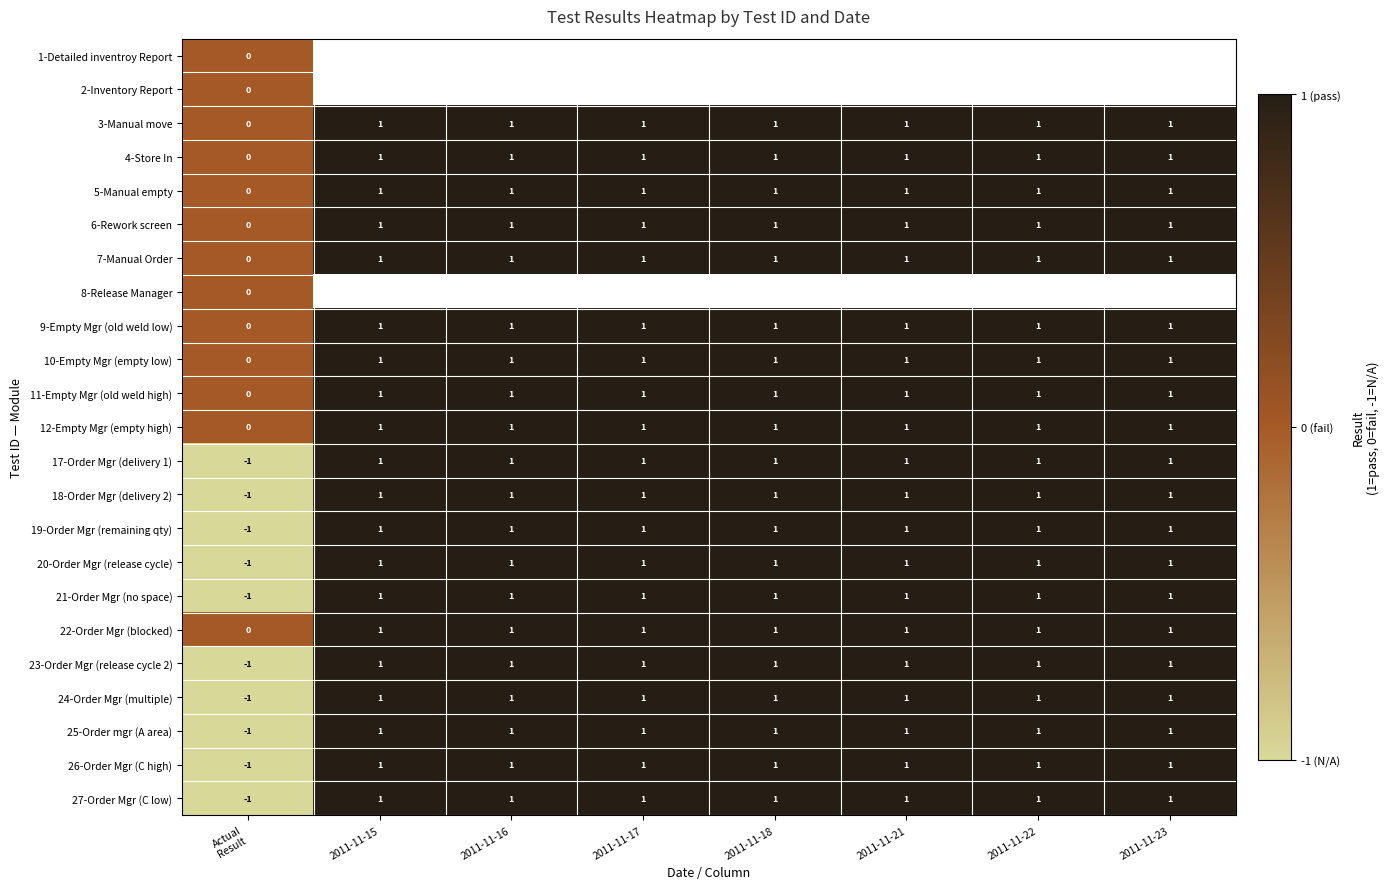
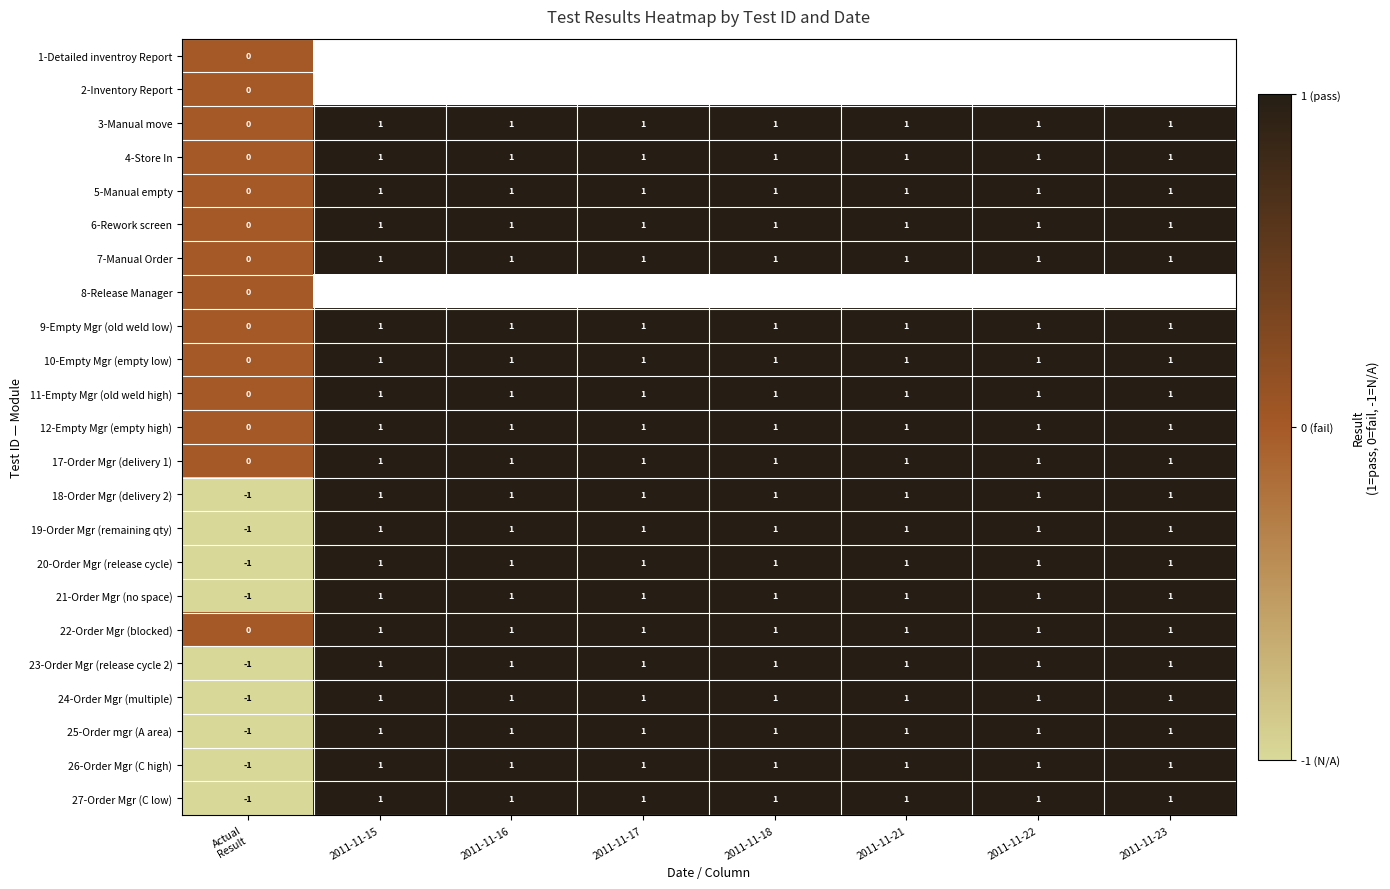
  {
    "1-Detailed inventroy Report": {
      "Actual Result": 0
    },
    "2-Inventory Report": {
      "Actual Result": 0
    },
    "3-Manual move": {
      "Actual Result": 0,
      "2011-11-15": 1,
      "2011-11-16": 1,
      "2011-11-17": 1,
      "2011-11-18": 1,
      "2011-11-21": 1,
      "2011-11-22": 1,
      "2011-11-23": 1
    },
    "4-Store In": {
      "Actual Result": 0,
      "2011-11-15": 1,
      "2011-11-16": 1,
      "2011-11-17": 1,
      "2011-11-18": 1,
      "2011-11-21": 1,
      "2011-11-22": 1,
      "2011-11-23": 1
    },
    "5-Manual empty": {
      "Actual Result": 0,
      "2011-11-15": 1,
      "2011-11-16": 1,
      "2011-11-17": 1,
      "2011-11-18": 1,
      "2011-11-21": 1,
      "2011-11-22": 1,
      "2011-11-23": 1
    },
    "6-Rework screen": {
      "Actual Result": 0,
      "2011-11-15": 1,
      "2011-11-16": 1,
      "2011-11-17": 1,
      "2011-11-18": 1,
      "2011-11-21": 1,
      "2011-11-22": 1,
      "2011-11-23": 1
    },
    "7-Manual Order": {
      "Actual Result": 0,
      "2011-11-15": 1,
      "2011-11-16": 1,
      "2011-11-17": 1,
      "2011-11-18": 1,
      "2011-11-21": 1,
      "2011-11-22": 1,
      "2011-11-23": 1
    },
    "8-Release Manager": {
      "Actual Result": 0
    },
    "9-Empty Mgr (old weld low)": {
      "Actual Result": 0,
      "2011-11-15": 1,
      "2011-11-16": 1,
      "2011-11-17": 1,
      "2011-11-18": 1,
      "2011-11-21": 1,
      "2011-11-22": 1,
      "2011-11-23": 1
    },
    "10-Empty Mgr (empty low)": {
      "Actual Result": 0,
      "2011-11-15": 1,
      "2011-11-16": 1,
      "2011-11-17": 1,
      "2011-11-18": 1,
      "2011-11-21": 1,
      "2011-11-22": 1,
      "2011-11-23": 1
    },
    "11-Empty Mgr (old weld high)": {
      "Actual Result": 0,
      "2011-11-15": 1,
      "2011-11-16": 1,
      "2011-11-17": 1,
      "2011-11-18": 1,
      "2011-11-21": 1,
      "2011-11-22": 1,
      "2011-11-23": 1
    },
    "12-Empty Mgr (empty high)": {
      "Actual Result": 0,
      "2011-11-15": 1,
      "2011-11-16": 1,
      "2011-11-17": 1,
      "2011-11-18": 1,
      "2011-11-21": 1,
      "2011-11-22": 1,
      "2011-11-23": 1
    },
    "17-Order Mgr (delivery 1)": {
-     "Actual Result": -1,
+     "Actual Result": 0,
      "2011-11-15": 1,
      "2011-11-16": 1,
      "2011-11-17": 1,
      "2011-11-18": 1,
      "2011-11-21": 1,
      "2011-11-22": 1,
      "2011-11-23": 1
    },
    "18-Order Mgr (delivery 2)": {
      "Actual Result": -1,
      "2011-11-15": 1,
      "2011-11-16": 1,
      "2011-11-17": 1,
      "2011-11-18": 1,
      "2011-11-21": 1,
      "2011-11-22": 1,
      "2011-11-23": 1
    },
    "19-Order Mgr (remaining qty)": {
      "Actual Result": -1,
      "2011-11-15": 1,
      "2011-11-16": 1,
      "2011-11-17": 1,
      "2011-11-18": 1,
      "2011-11-21": 1,
      "2011-11-22": 1,
      "2011-11-23": 1
    },
    "20-Order Mgr (release cycle)": {
      "Actual Result": -1,
      "2011-11-15": 1,
      "2011-11-16": 1,
      "2011-11-17": 1,
      "2011-11-18": 1,
      "2011-11-21": 1,
      "2011-11-22": 1,
      "2011-11-23": 1
    },
    "21-Order Mgr (no space)": {
      "Actual Result": -1,
      "2011-11-15": 1,
      "2011-11-16": 1,
      "2011-11-17": 1,
      "2011-11-18": 1,
      "2011-11-21": 1,
      "2011-11-22": 1,
      "2011-11-23": 1
    },
    "22-Order Mgr (blocked)": {
      "Actual Result": 0,
      "2011-11-15": 1,
      "2011-11-16": 1,
      "2011-11-17": 1,
      "2011-11-18": 1,
      "2011-11-21": 1,
      "2011-11-22": 1,
      "2011-11-23": 1
    },
    "23-Order Mgr (release cycle 2)": {
      "Actual Result": -1,
      "2011-11-15": 1,
      "2011-11-16": 1,
      "2011-11-17": 1,
      "2011-11-18": 1,
      "2011-11-21": 1,
      "2011-11-22": 1,
      "2011-11-23": 1
    },
    "24-Order Mgr (multiple)": {
      "Actual Result": -1,
      "2011-11-15": 1,
      "2011-11-16": 1,
      "2011-11-17": 1,
      "2011-11-18": 1,
      "2011-11-21": 1,
      "2011-11-22": 1,
      "2011-11-23": 1
    },
    "25-Order mgr (A area)": {
      "Actual Result": -1,
      "2011-11-15": 1,
      "2011-11-16": 1,
      "2011-11-17": 1,
      "2011-11-18": 1,
      "2011-11-21": 1,
      "2011-11-22": 1,
      "2011-11-23": 1
    },
    "26-Order Mgr (C high)": {
      "Actual Result": -1,
      "2011-11-15": 1,
      "2011-11-16": 1,
      "2011-11-17": 1,
      "2011-11-18": 1,
      "2011-11-21": 1,
      "2011-11-22": 1,
      "2011-11-23": 1
    },
    "27-Order Mgr (C low)": {
      "Actual Result": -1,
      "2011-11-15": 1,
      "2011-11-16": 1,
      "2011-11-17": 1,
      "2011-11-18": 1,
      "2011-11-21": 1,
      "2011-11-22": 1,
      "2011-11-23": 1
    }
  }
